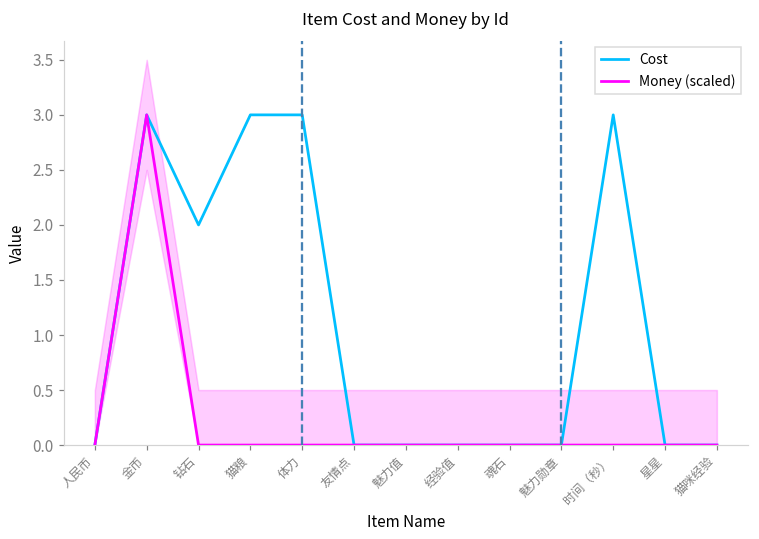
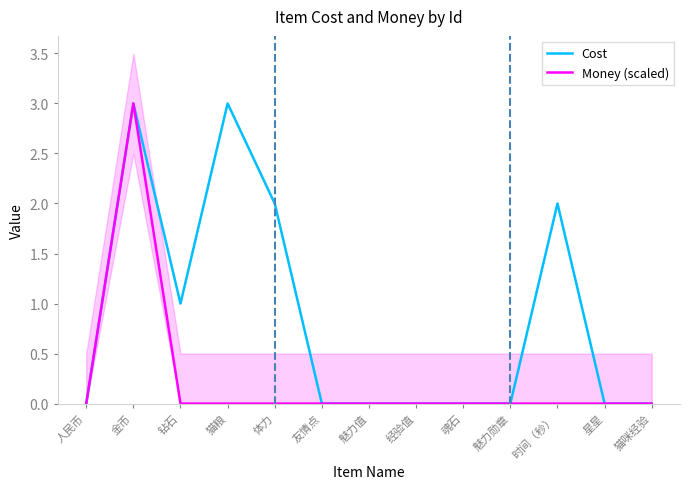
  {
    "Cost": {
-     "钻石": 2,
+     "钻石": 1,
      "猫粮": 3,
-     "体力": 3,
-     "时间（秒）": 3
+     "体力": 2,
+     "时间（秒）": 2
    }
  }
